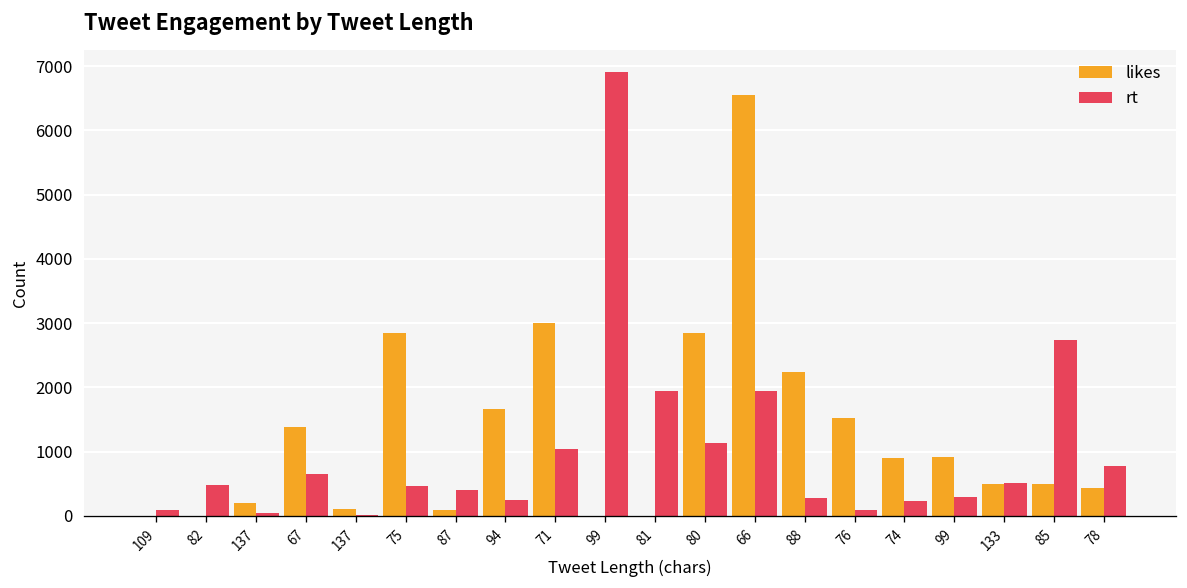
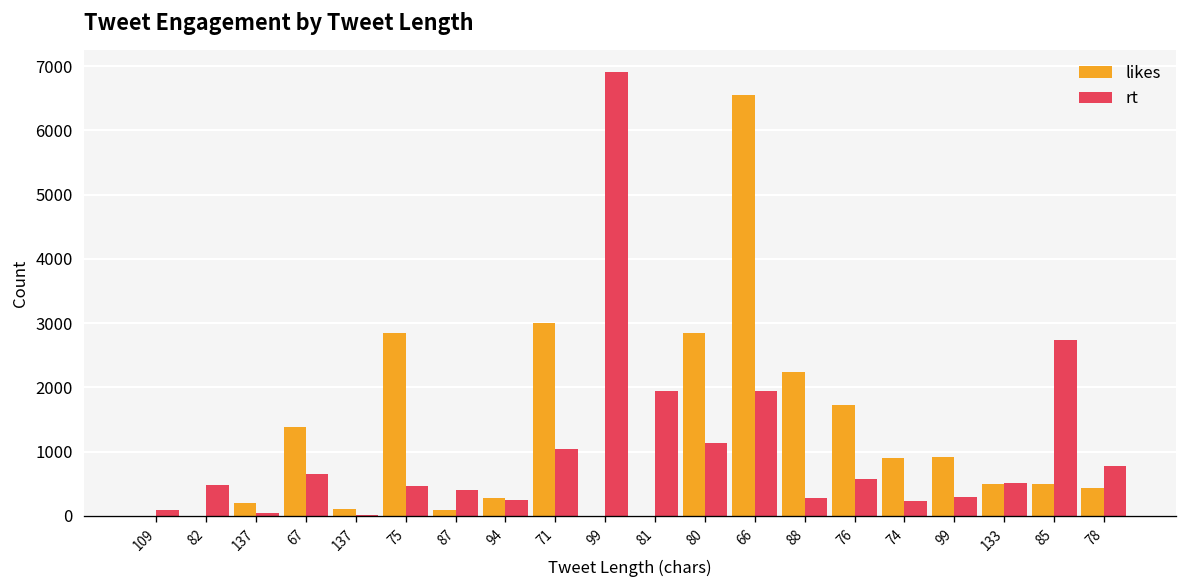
  {
    "likes": {
      "109": 0,
      "82": 0,
      "67": 1400,
      "75": 2900,
      "87": 100,
-     "94": 1700,
+     "94": 300,
      "71": 3000,
      "81": 0,
      "80": 2900,
      "66": 6600,
      "88": 2200,
-     "76": 1500,
+     "76": 1700,
      "74": 900,
      "133": 500,
      "85": 500,
      "78": 400
    },
    "rt": {
      "109": 100,
      "82": 500,
      "67": 600,
      "75": 500,
      "87": 400,
      "94": 200,
      "71": 1000,
      "81": 1900,
      "80": 1100,
      "66": 1900,
      "88": 300,
-     "76": 100,
+     "76": 600,
      "74": 200,
      "133": 500,
      "85": 2700,
      "78": 800
    }
  }
